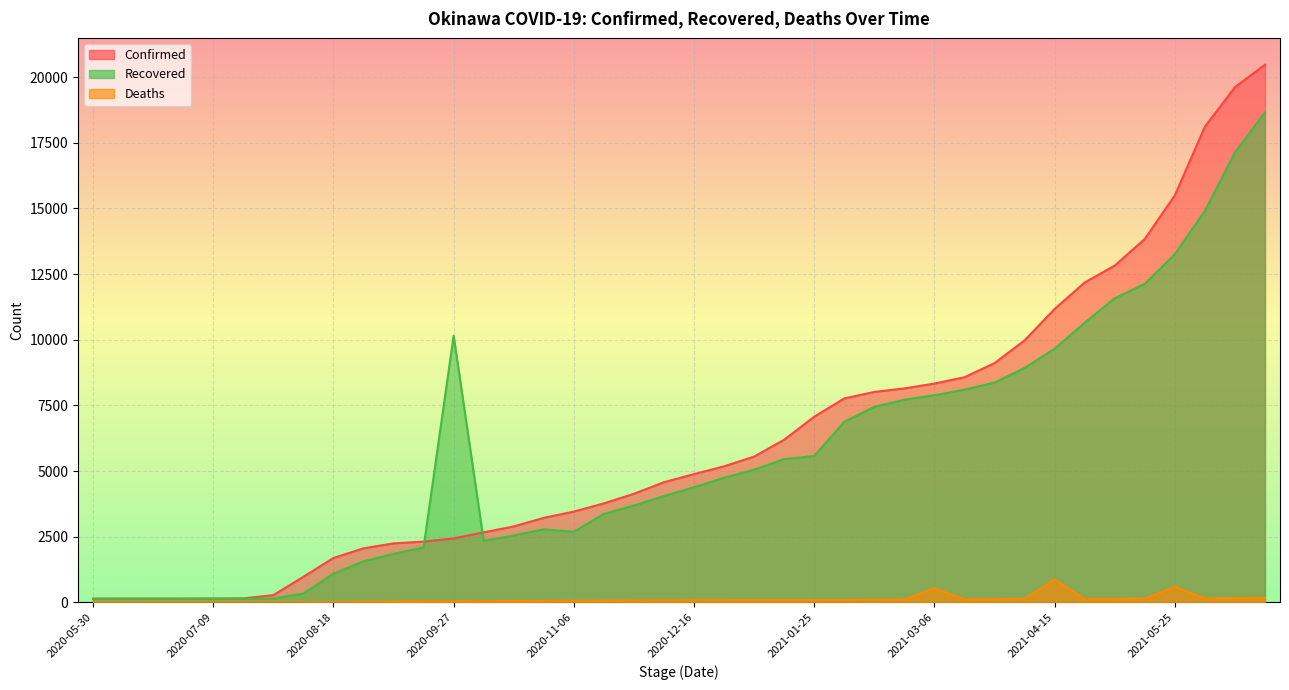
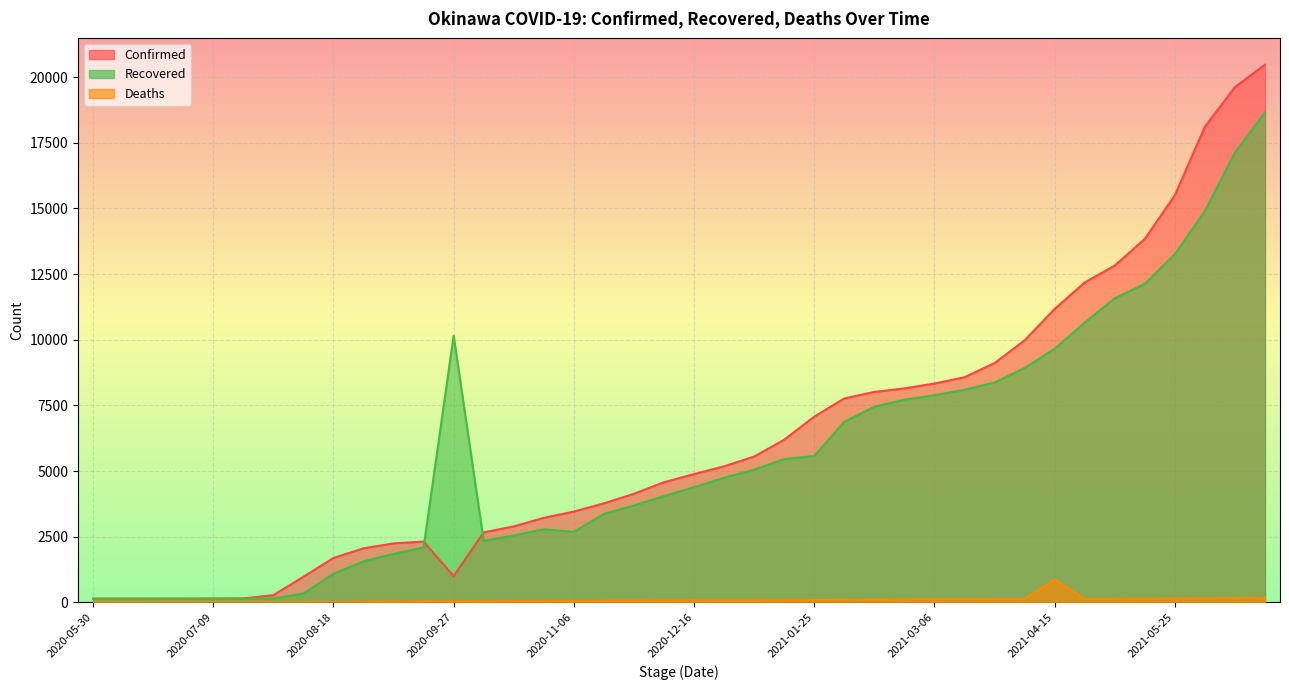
  {
    "Confirmed": {
      "2020-08-18": 1700,
-     "2020-09-27": 2400,
+     "2020-09-27": 1000,
      "2020-11-06": 3500,
      "2020-12-16": 4900,
      "2021-01-25": 7100,
      "2021-03-06": 8300,
      "2021-04-15": 11200,
      "2021-05-25": 15500
    },
    "Recovered": {
      "2020-08-18": 1100,
      "2020-09-27": 10200,
      "2020-11-06": 2700,
      "2020-12-16": 4400,
      "2021-01-25": 5600,
      "2021-03-06": 7900,
      "2021-04-15": 9700,
      "2021-05-25": 13300
    },
    "Deaths": {
      "2020-05-30": 0,
      "2020-07-09": 0,
      "2020-08-18": 0,
      "2020-09-27": 0,
      "2020-11-06": 100,
      "2020-12-16": 100,
      "2021-01-25": 100,
-     "2021-03-06": 500,
+     "2021-03-06": 100,
      "2021-04-15": 900,
-     "2021-05-25": 600
+     "2021-05-25": 100
    }
  }
